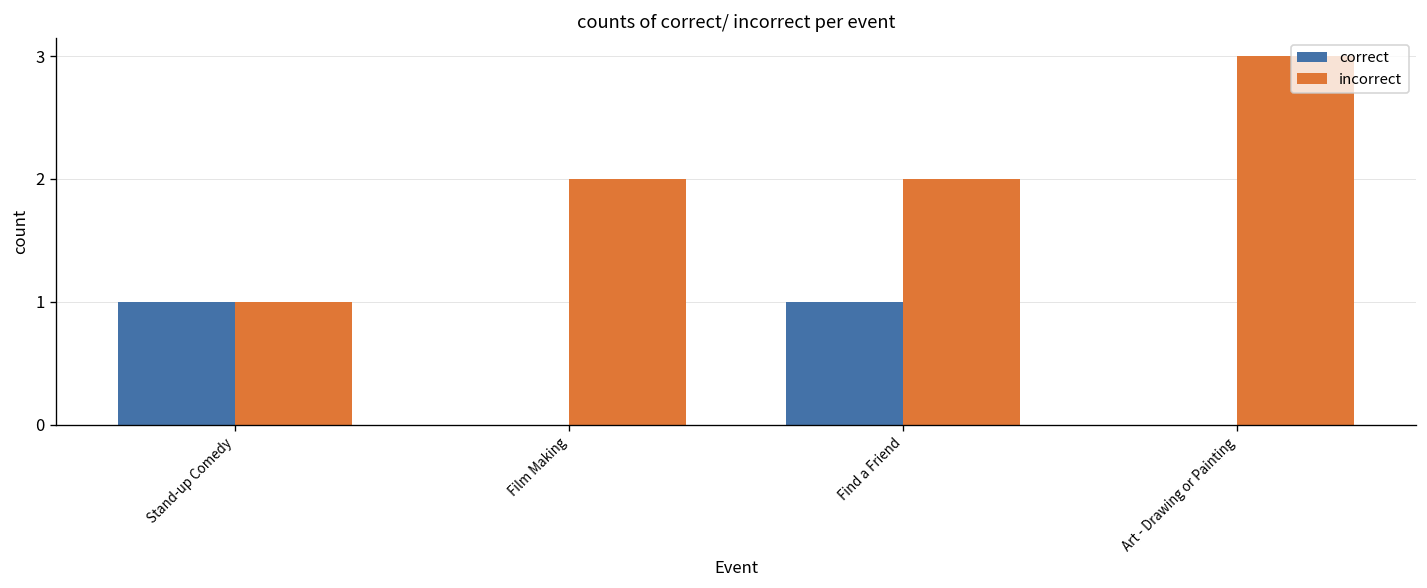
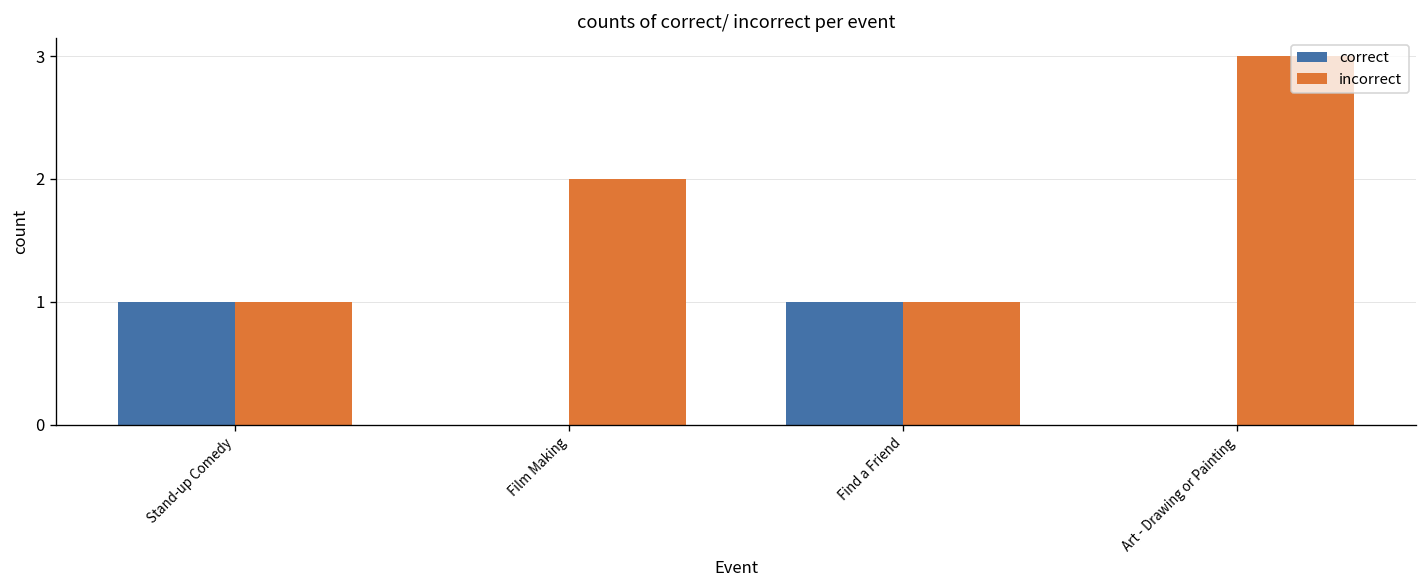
  {
    "correct": {
      "Stand-up Comedy": 1,
      "Film Making": 0,
      "Find a Friend": 1,
      "Art - Drawing or Painting": 0
    },
    "incorrect": {
      "Stand-up Comedy": 1,
      "Film Making": 2,
-     "Find a Friend": 2
+     "Find a Friend": 1
    }
  }
